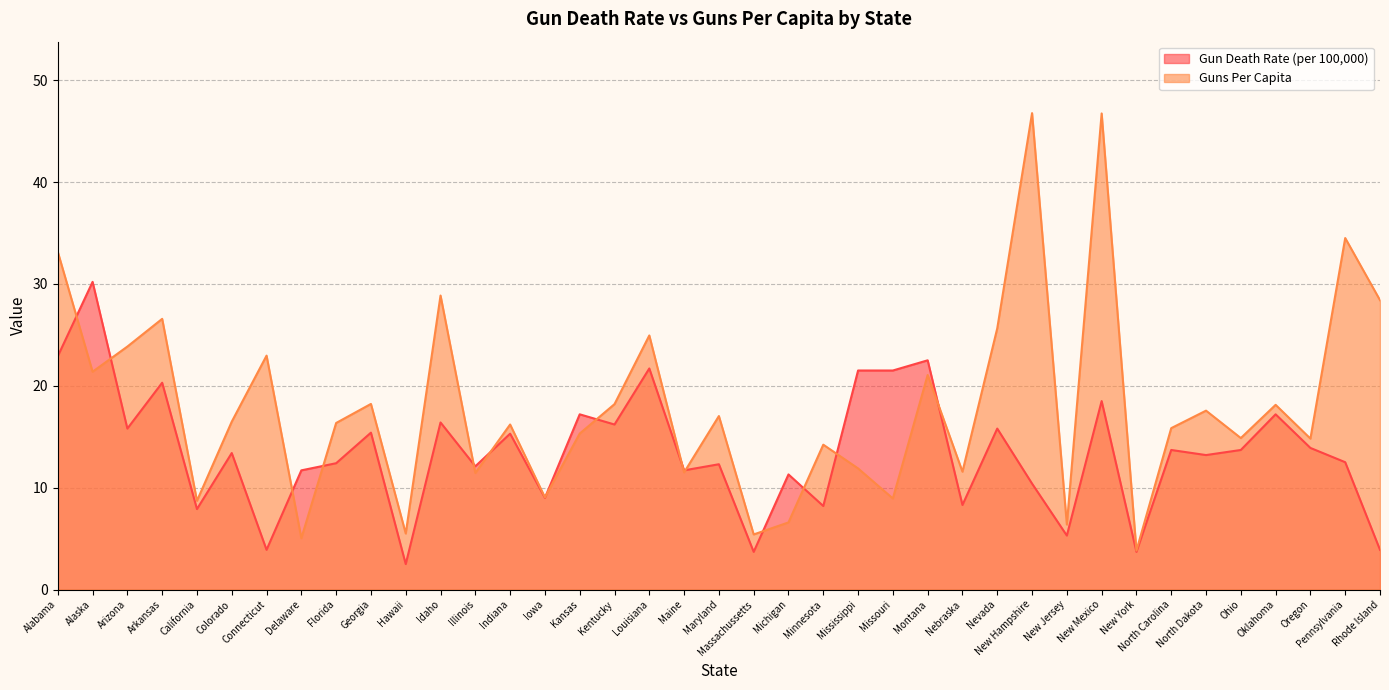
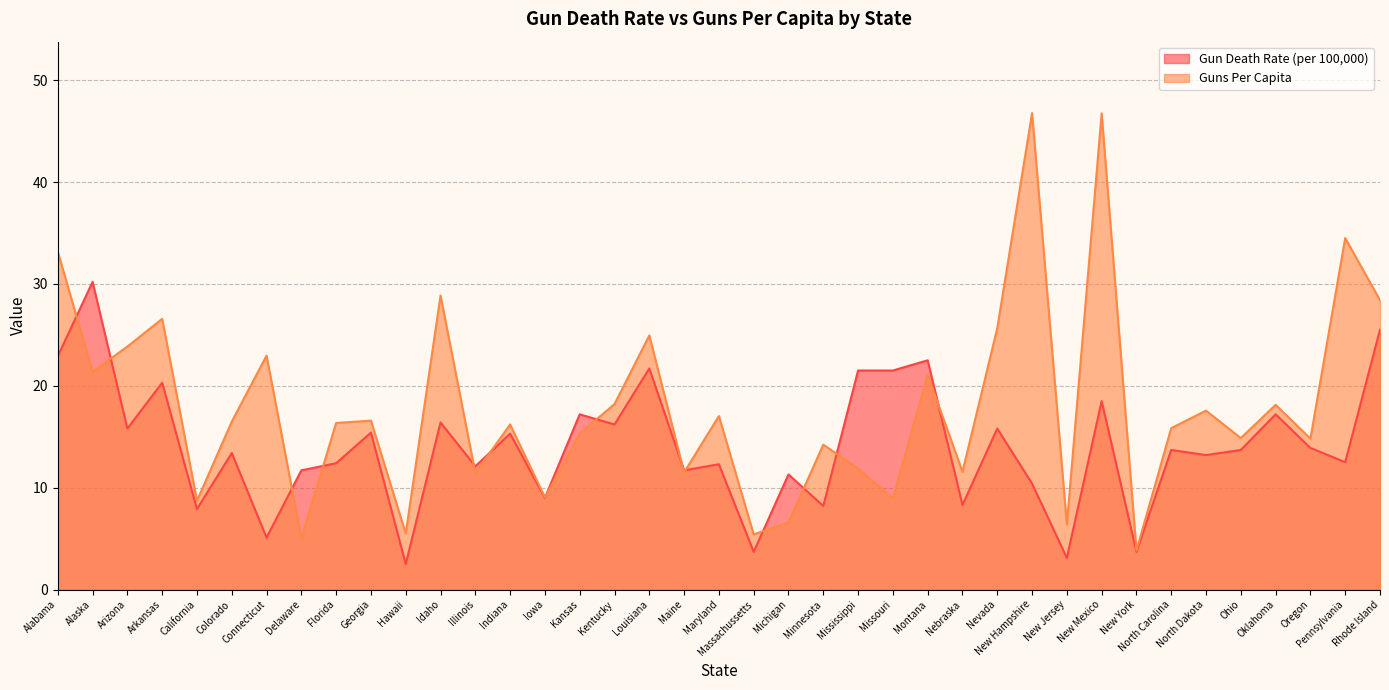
  {
    "Gun Death Rate (per 100,000)": {
      "Alabama": 22.9,
      "Alaska": 30.2,
      "Arizona": 15.8,
      "Arkansas": 20.3,
      "California": 7.9,
      "Colorado": 13.4,
-     "Connecticut": 3.9,
+     "Connecticut": 5.1,
      "Delaware": 11.7,
      "Florida": 12.4,
      "Georgia": 15.4,
      "Hawaii": 2.5,
      "Idaho": 16.4,
      "Illinois": 12.1,
      "Indiana": 15.3,
      "Kansas": 17.2,
      "Kentucky": 16.2,
      "Louisiana": 21.7,
      "Maryland": 12.3,
      "Massachussetts": 3.7,
      "Michigan": 11.3,
      "Minnesota": 8.2,
      "Mississippi": 21.5,
      "Missouri": 21.5,
      "Montana": 22.5,
      "Nebraska": 8.3,
      "Nevada": 15.8,
      "New Hampshire": 10.4,
-     "New Jersey": 5.3,
+     "New Jersey": 3.1,
      "New Mexico": 18.5,
      "North Carolina": 13.7,
      "North Dakota": 13.2,
      "Ohio": 13.7,
      "Oklahoma": 17.2,
      "Oregon": 13.9,
      "Pennsylvania": 12.5,
-     "Rhode Island": 3.9
+     "Rhode Island": 25.5
    },
    "Guns Per Capita": {
      "Alabama": 33.2,
      "Alaska": 21.4,
      "Arizona": 23.9,
      "Arkansas": 26.6,
      "California": 8.7,
      "Colorado": 16.5,
      "Connecticut": 23.0,
      "Delaware": 5.0,
      "Florida": 16.4,
-     "Georgia": 18.2,
+     "Georgia": 16.6,
      "Hawaii": 5.5,
      "Idaho": 28.9,
      "Illinois": 11.4,
      "Indiana": 16.2,
      "Kansas": 15.3,
      "Kentucky": 18.2,
      "Louisiana": 24.9,
      "Maryland": 17.0,
      "Massachussetts": 5.4,
      "Michigan": 6.6,
      "Minnesota": 14.2,
      "Mississippi": 11.9,
      "Missouri": 8.9,
      "Montana": 21.1,
      "Nebraska": 11.6,
      "Nevada": 25.6,
      "New Hampshire": 46.8,
      "New Jersey": 6.4,
      "New Mexico": 46.7,
      "North Carolina": 15.8,
      "North Dakota": 17.6,
      "Ohio": 14.9,
      "Oklahoma": 18.1,
      "Oregon": 14.8,
      "Pennsylvania": 34.5,
      "Rhode Island": 28.4
    }
  }
